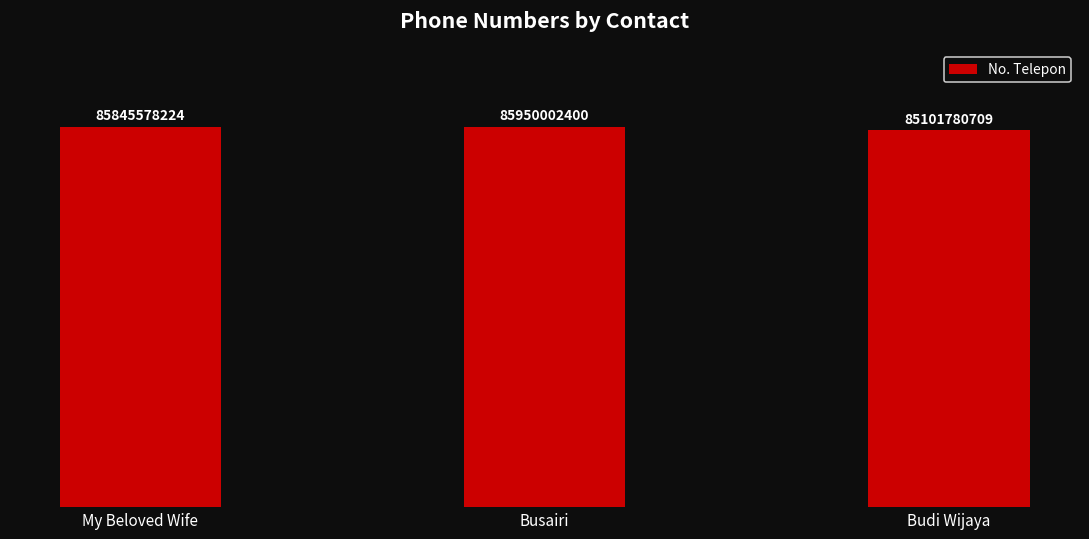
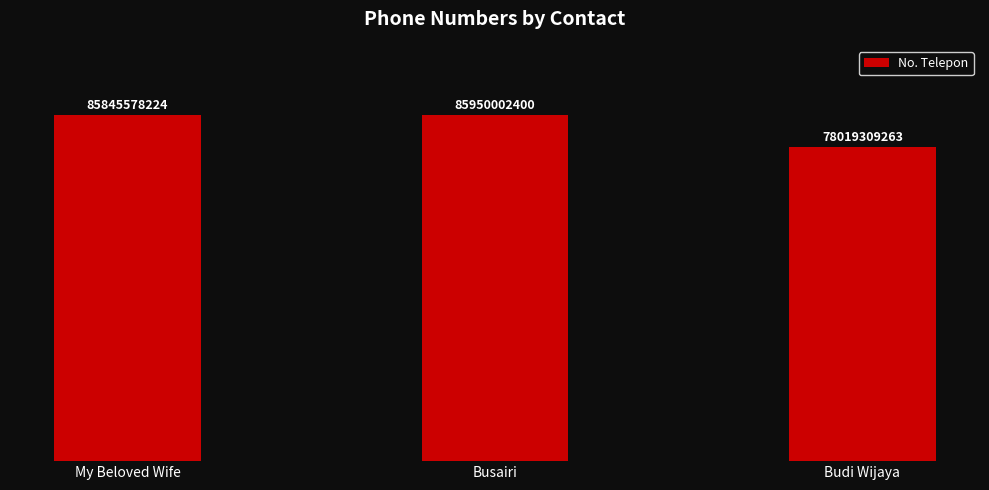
  {
    "My Beloved Wife": 85845578224,
    "Busairi": 85950002400,
-   "Budi Wijaya": 85101780709
+   "Budi Wijaya": 78019309263
  }
